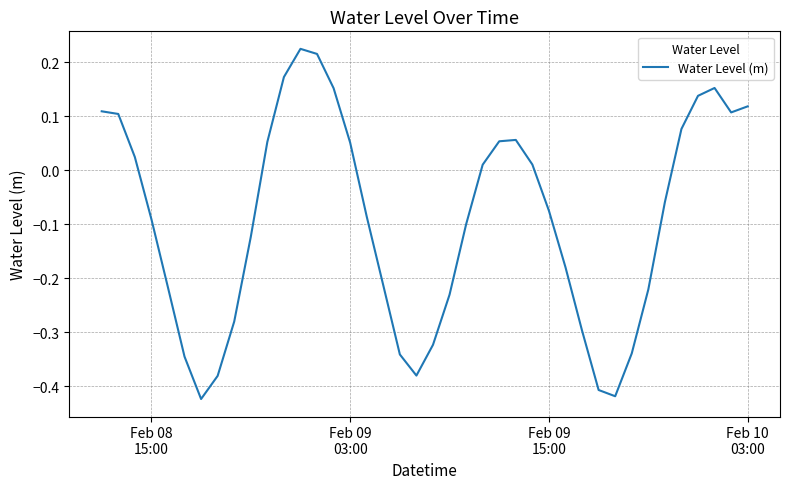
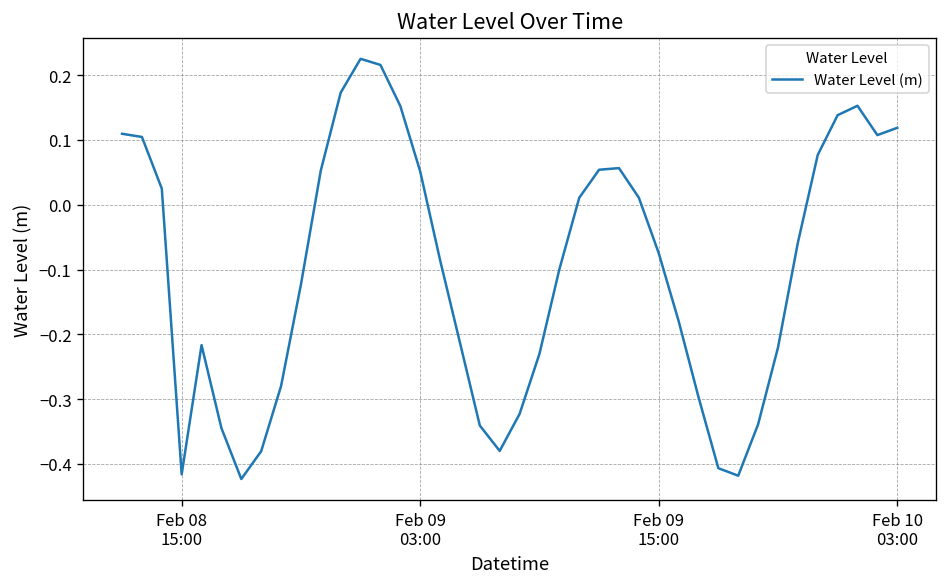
  {
-   "Feb 08 15:00": -0.09,
+   "Feb 08 15:00": -0.42,
    "Feb 09 03:00": 0.05,
    "Feb 09 15:00": -0.07,
    "Feb 10 03:00": 0.12
  }
